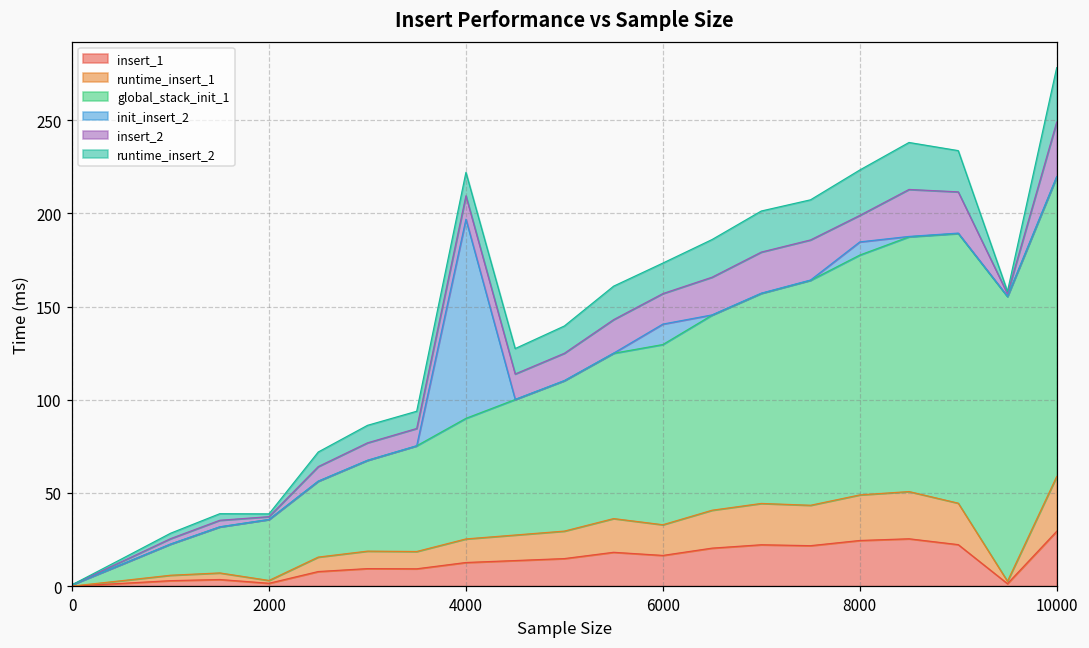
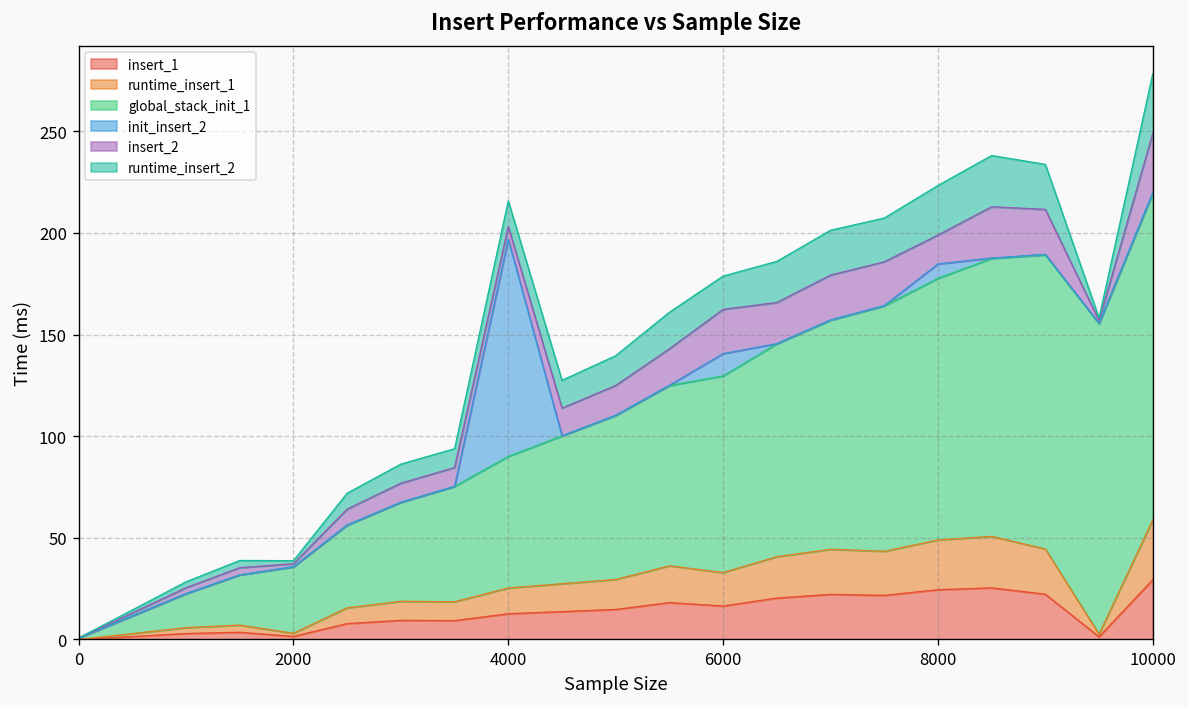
  {
    "init_insert_2": {
      "4000": 107,
      "6000": 11,
      "8000": 7
    },
    "insert_2": {
-     "4000": 13,
-     "6000": 16,
+     "4000": 6,
+     "6000": 22,
      "8000": 14,
      "10000": 29
    }
  }
